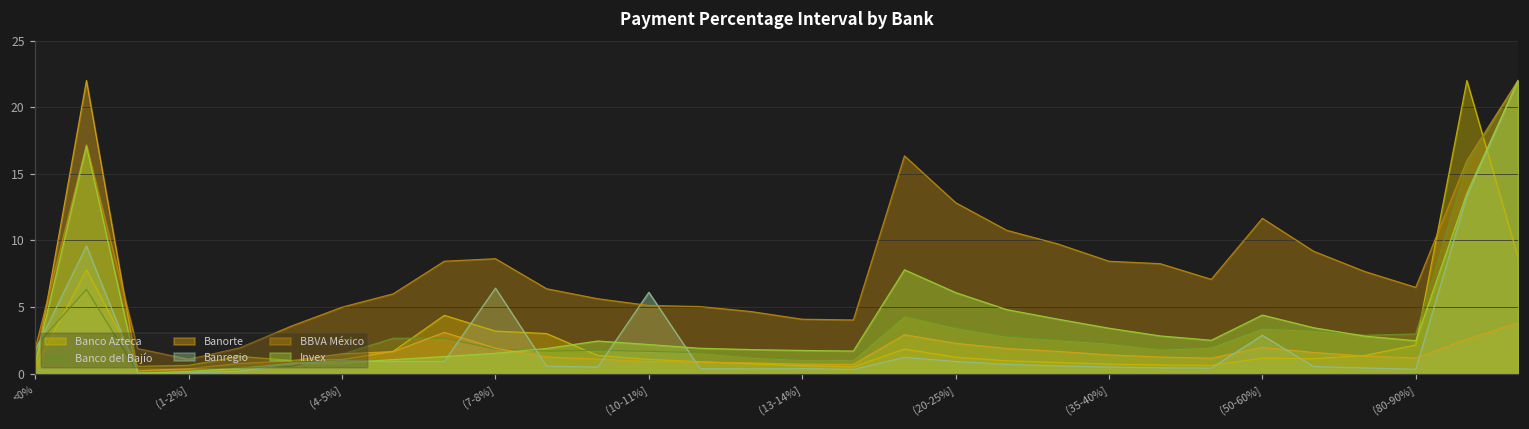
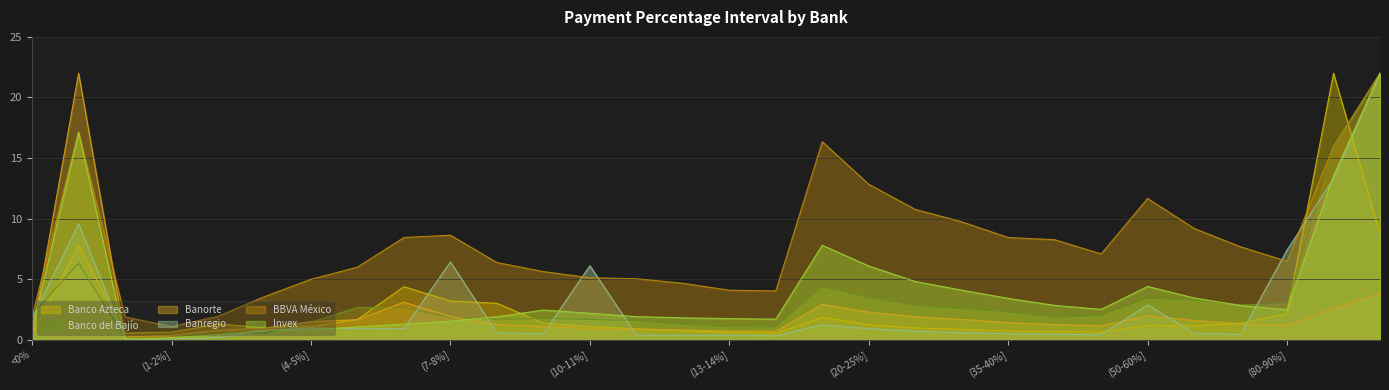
  {
    "Banregio": {
      "(7-8%]": 6.4,
      "(10-11%]": 6.1,
      "(20-25%]": 0.9,
      "(35-40%]": 0.5,
      "(50-60%]": 2.9,
-     "(80-90%]": 0.3
+     "(80-90%]": 7.4
    }
  }
